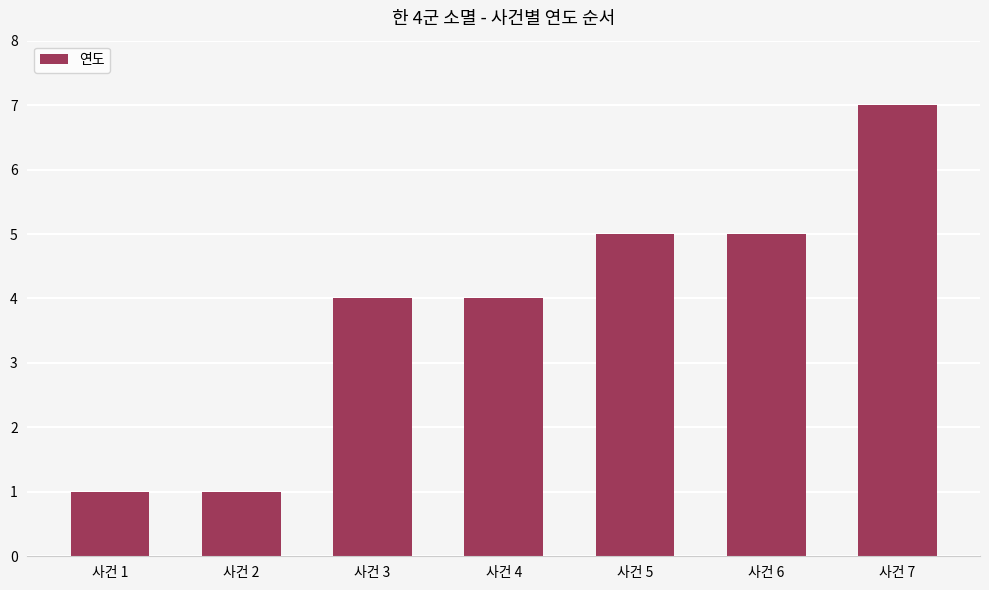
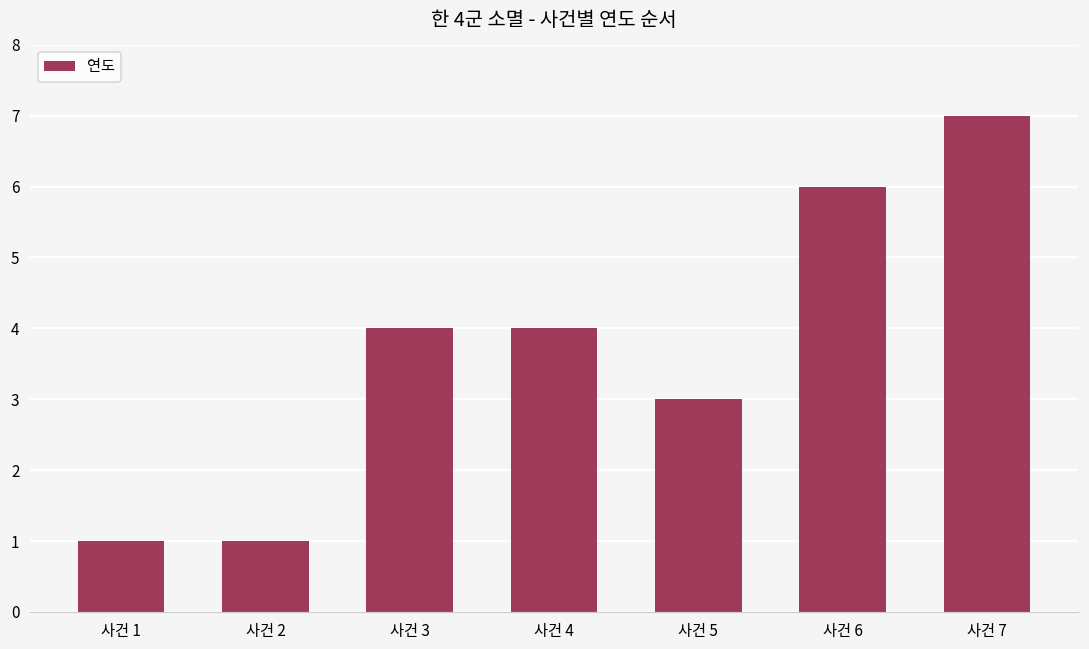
  {
    "사건 1": 1,
    "사건 2": 1,
    "사건 3": 4,
    "사건 4": 4,
-   "사건 5": 5,
-   "사건 6": 5,
+   "사건 5": 3,
+   "사건 6": 6,
    "사건 7": 7
  }
